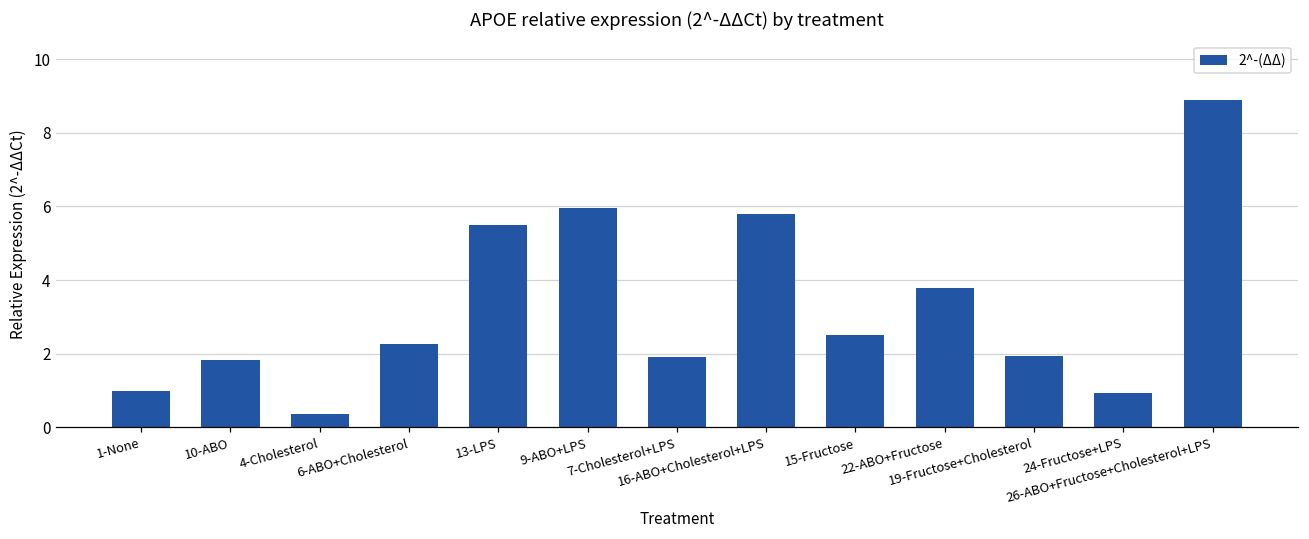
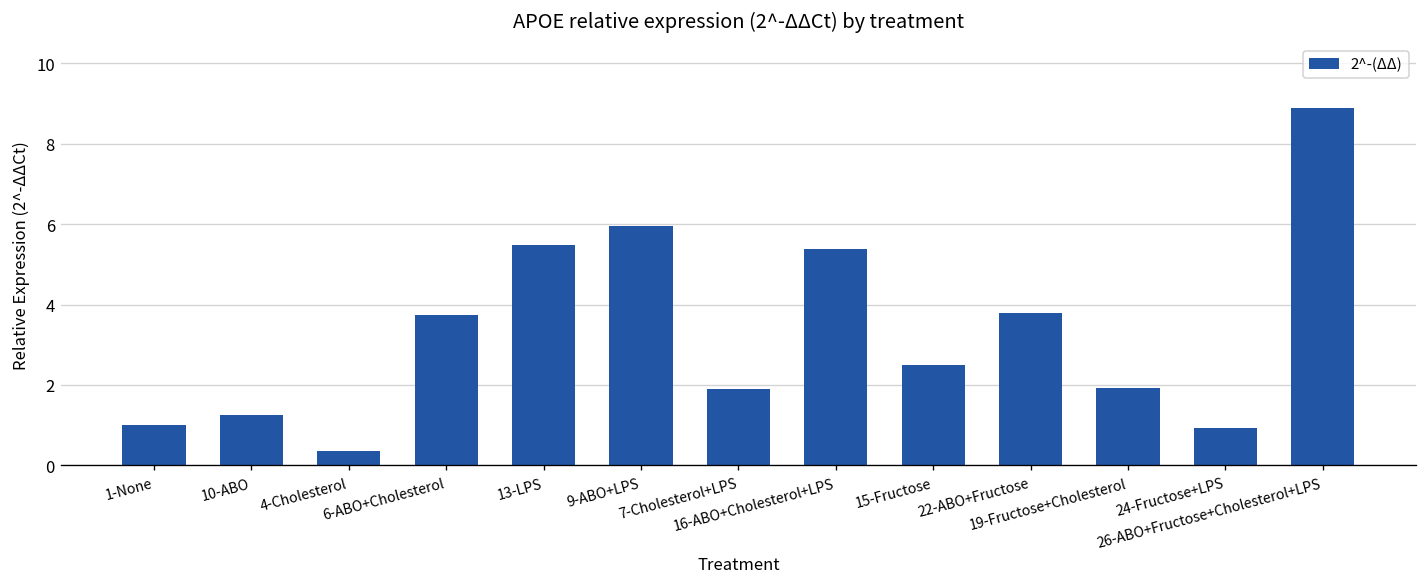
  {
    "1-None": 1.0,
-   "10-ABO": 1.8,
+   "10-ABO": 1.2,
    "4-Cholesterol": 0.4,
-   "6-ABO+Cholesterol": 2.3,
+   "6-ABO+Cholesterol": 3.7,
    "13-LPS": 5.5,
    "9-ABO+LPS": 6.0,
    "7-Cholesterol+LPS": 1.9,
-   "16-ABO+Cholesterol+LPS": 5.8,
+   "16-ABO+Cholesterol+LPS": 5.4,
    "15-Fructose": 2.5,
    "22-ABO+Fructose": 3.8,
    "19-Fructose+Cholesterol": 1.9,
    "24-Fructose+LPS": 0.9,
    "26-ABO+Fructose+Cholesterol+LPS": 8.9
  }
